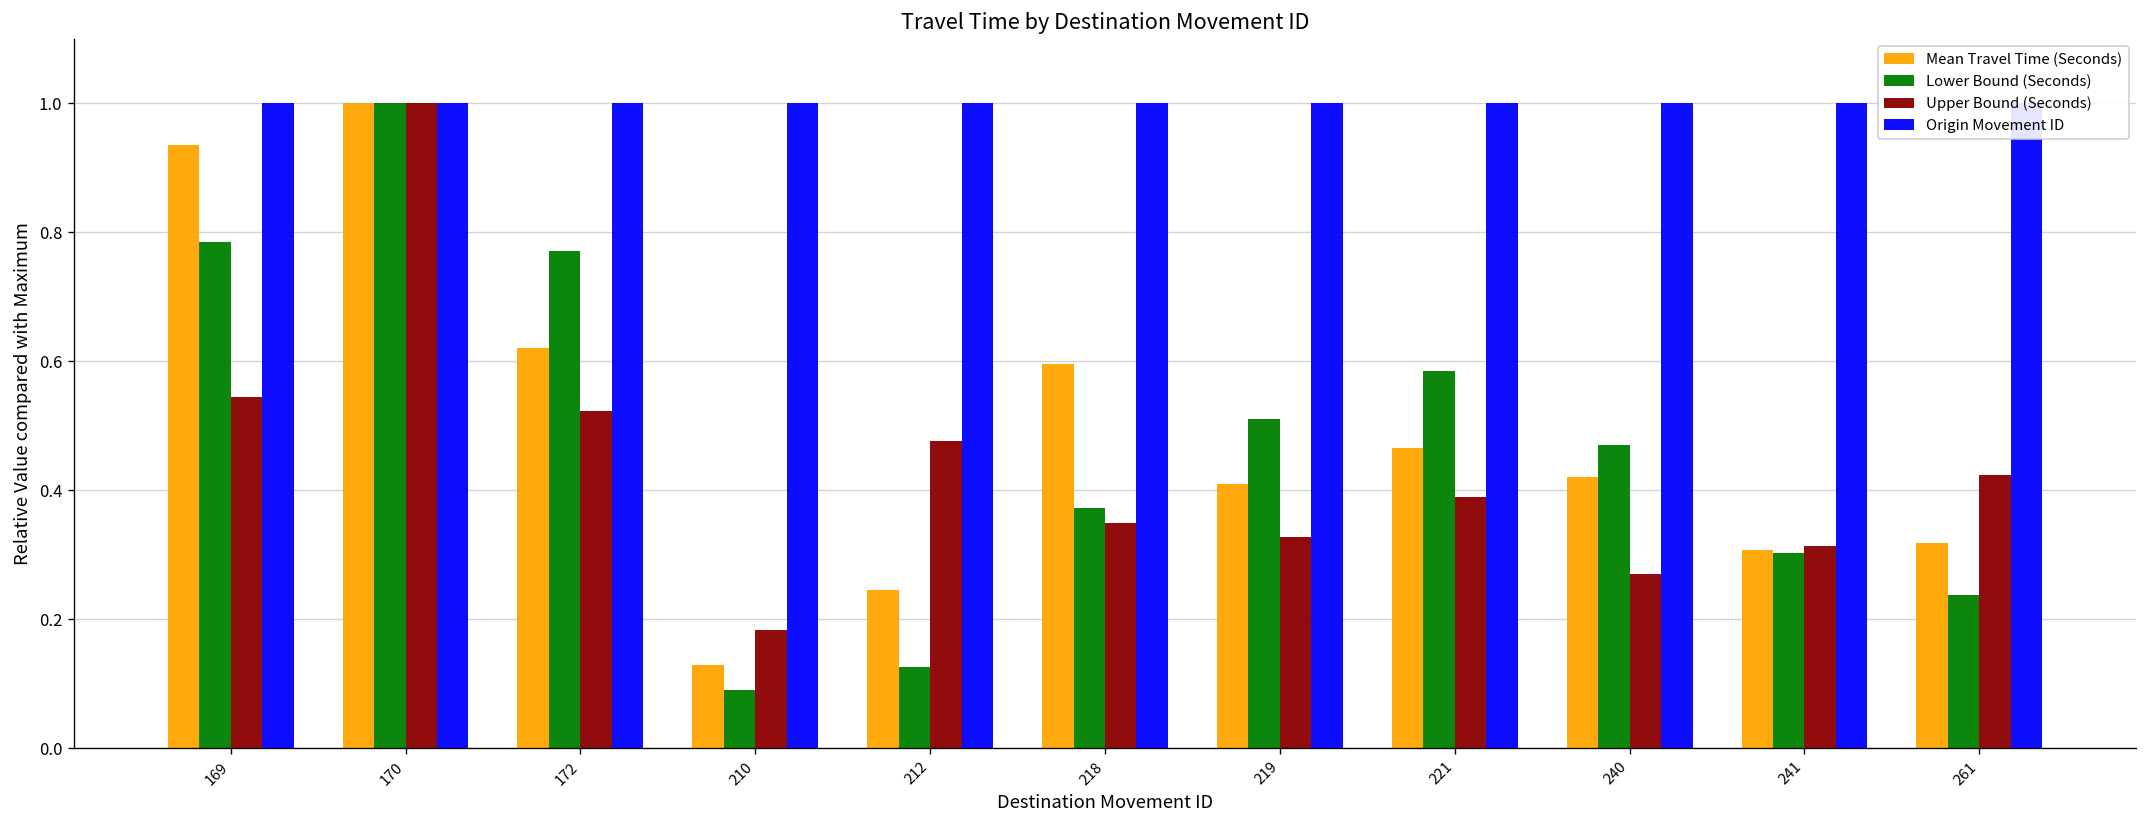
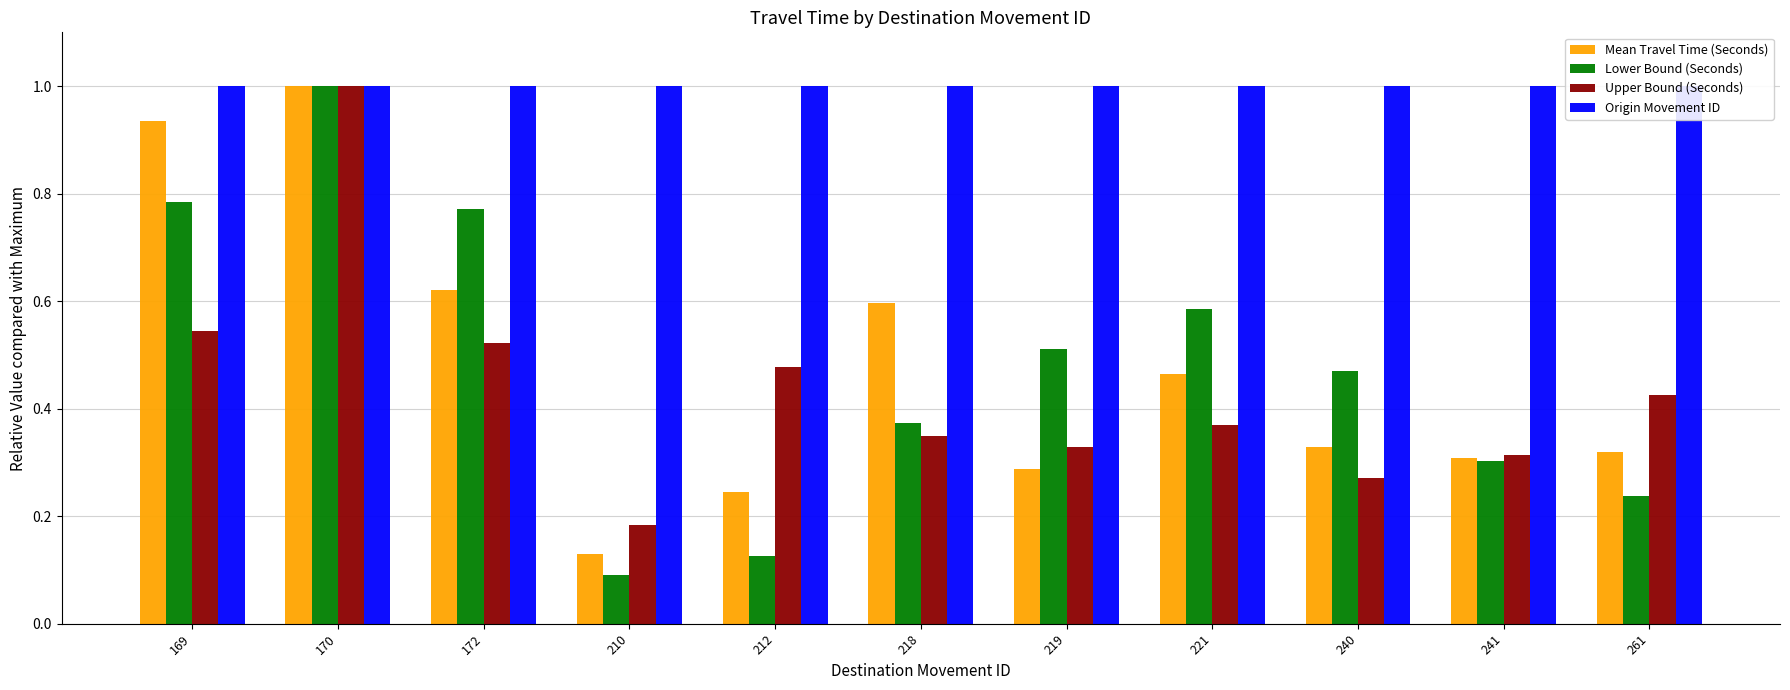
  {
    "Mean Travel Time (Seconds)": {
      "169": 0.94,
      "170": 1.00,
      "172": 0.62,
      "210": 0.13,
      "212": 0.24,
      "218": 0.60,
-     "219": 0.41,
+     "219": 0.29,
      "221": 0.47,
-     "240": 0.42,
+     "240": 0.33,
      "241": 0.31,
      "261": 0.32
    },
    "Lower Bound (Seconds)": {
      "169": 0.78,
      "170": 1.00,
      "172": 0.77,
      "210": 0.09,
      "212": 0.13,
      "218": 0.37,
      "219": 0.51,
      "221": 0.59,
      "240": 0.47,
      "241": 0.30,
      "261": 0.24
    },
    "Upper Bound (Seconds)": {
      "169": 0.54,
      "170": 1.00,
      "172": 0.52,
      "210": 0.18,
      "212": 0.48,
      "218": 0.35,
      "219": 0.33,
-     "221": 0.39,
+     "221": 0.37,
      "240": 0.27,
      "241": 0.31,
      "261": 0.42
    },
    "Origin Movement ID": {
      "169": 1.00,
      "170": 1.00,
      "172": 1.00,
      "210": 1.00,
      "212": 1.00,
      "218": 1.00,
      "219": 1.00,
      "221": 1.00,
      "240": 1.00,
      "241": 1.00
    }
  }
